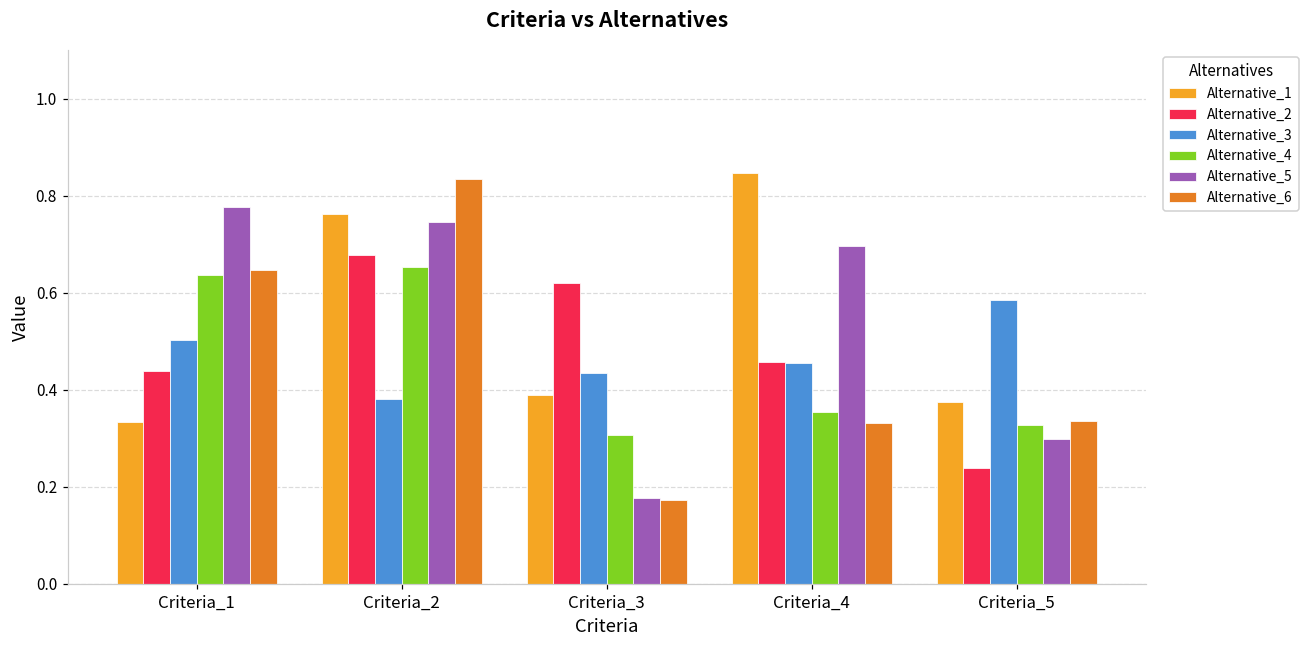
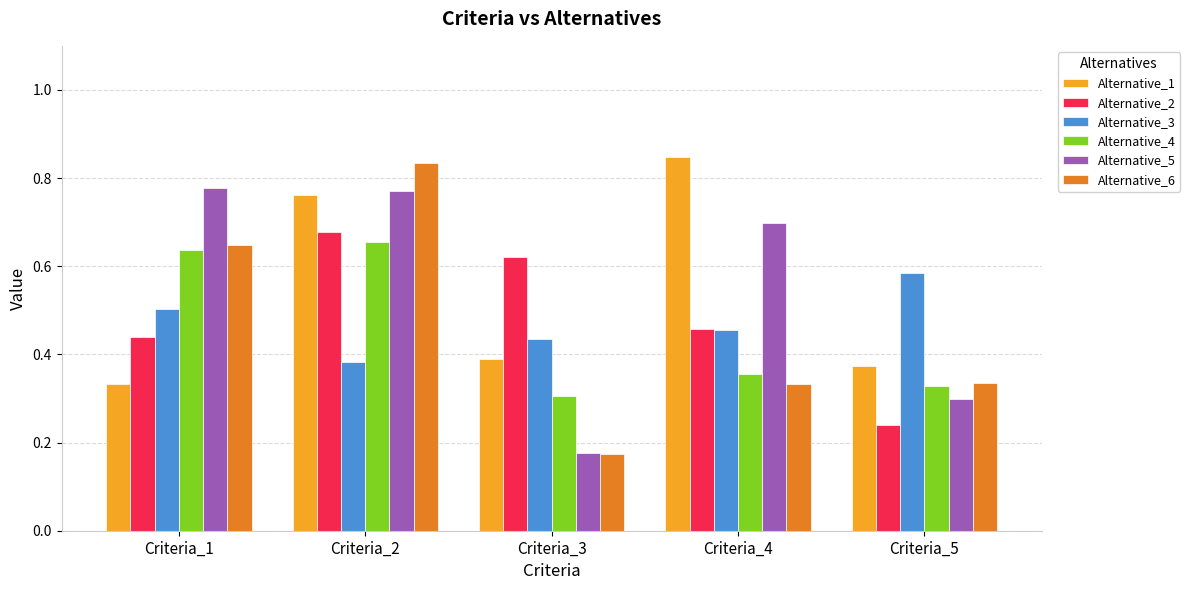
  {
    "Alternative_2": {
      "Criteria_1": 0.44,
      "Criteria_2": 0.68,
      "Criteria_3": 0.62,
      "Criteria_4": 0.46,
      "Criteria_5": 0.24
    },
    "Alternative_3": {
      "Criteria_1": 0.50,
      "Criteria_2": 0.38,
      "Criteria_3": 0.44,
      "Criteria_4": 0.45,
      "Criteria_5": 0.58
    },
    "Alternative_4": {
      "Criteria_1": 0.64,
      "Criteria_2": 0.65,
      "Criteria_3": 0.31,
      "Criteria_4": 0.35,
      "Criteria_5": 0.33
    },
    "Alternative_5": {
      "Criteria_1": 0.78,
-     "Criteria_2": 0.75,
+     "Criteria_2": 0.77,
      "Criteria_3": 0.18,
      "Criteria_4": 0.70,
      "Criteria_5": 0.30
    }
  }
